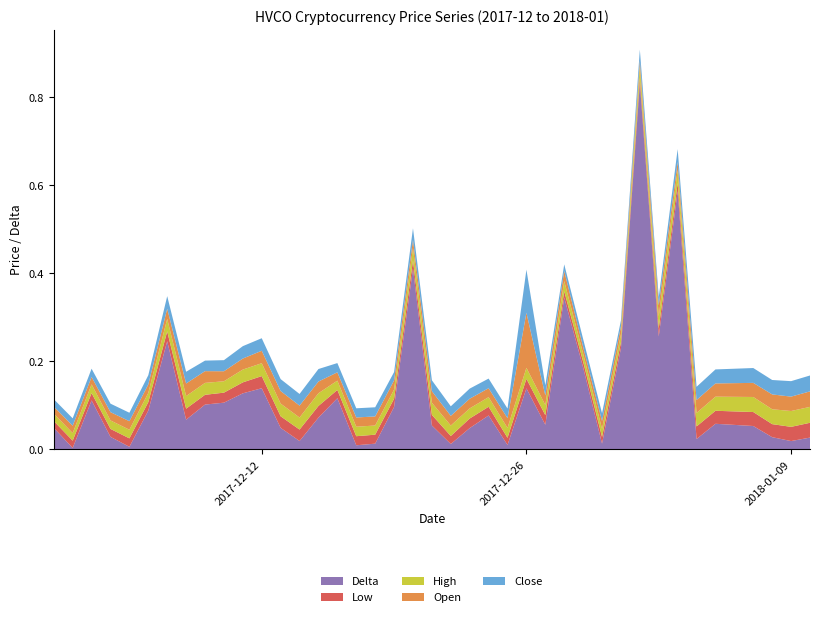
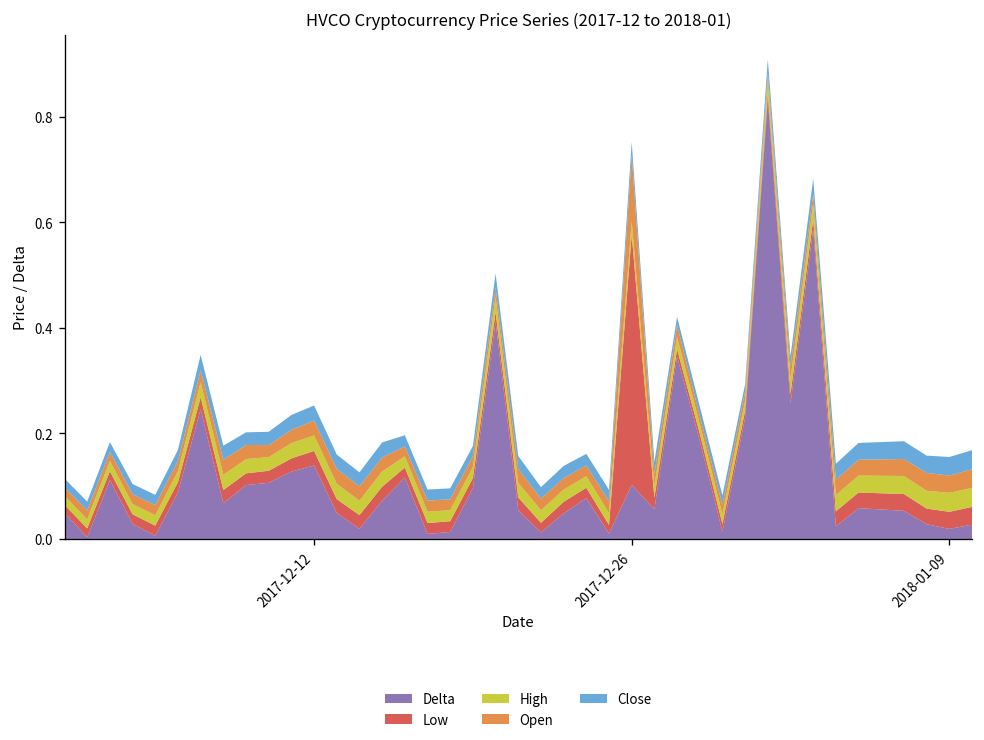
  {
    "Delta": {
      "2017-12-12": 0.14,
-     "2017-12-26": 0.14,
+     "2017-12-26": 0.10,
      "2018-01-09": 0.02
    },
    "Low": {
      "2017-12-12": 0.03,
-     "2017-12-26": 0.02,
+     "2017-12-26": 0.47,
      "2018-01-09": 0.03
    },
    "High": {
      "2017-12-12": 0.03,
      "2017-12-26": 0.03,
      "2018-01-09": 0.04
    },
    "Open": {
      "2017-12-12": 0.03,
      "2017-12-26": 0.13,
      "2018-01-09": 0.03
    },
    "Close": {
      "2017-12-12": 0.03,
-     "2017-12-26": 0.10,
+     "2017-12-26": 0.02,
      "2018-01-09": 0.04
    }
  }
